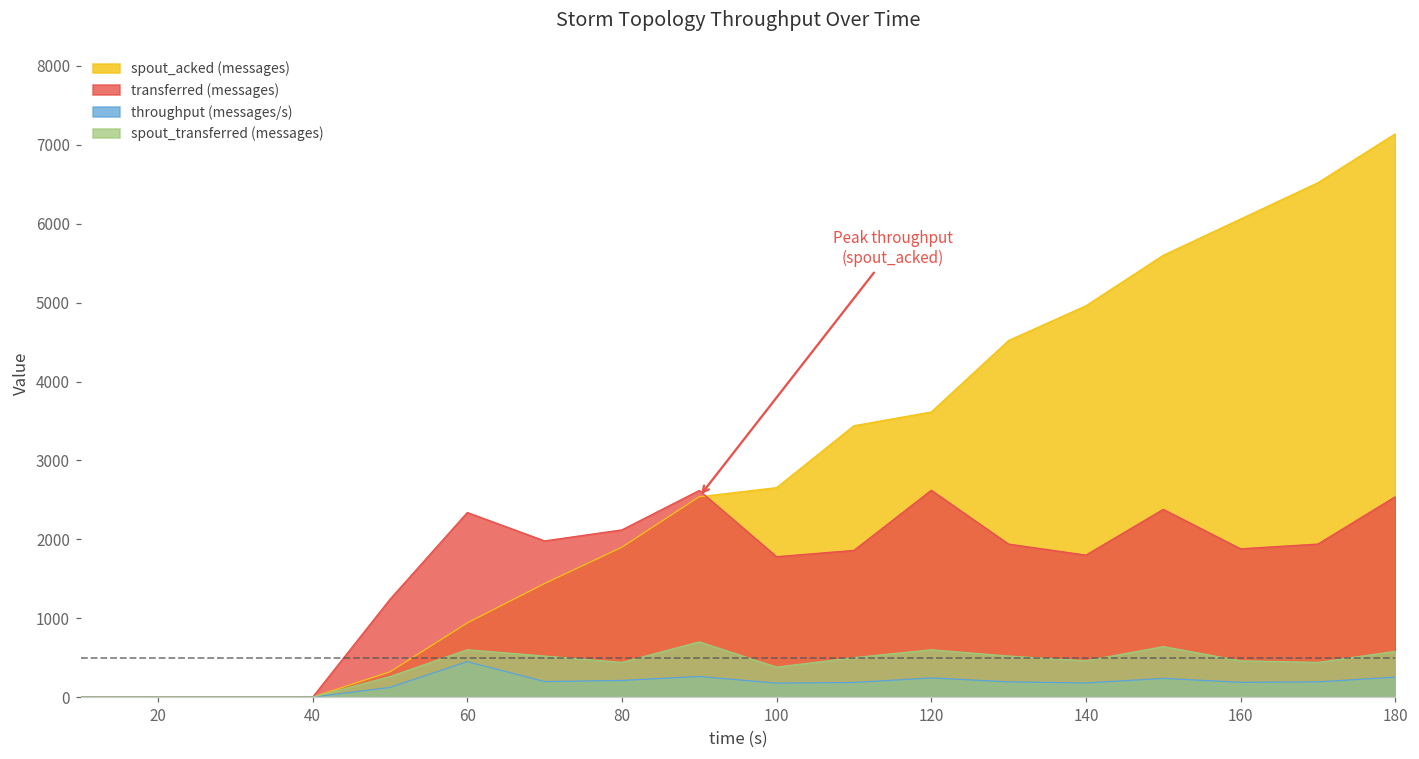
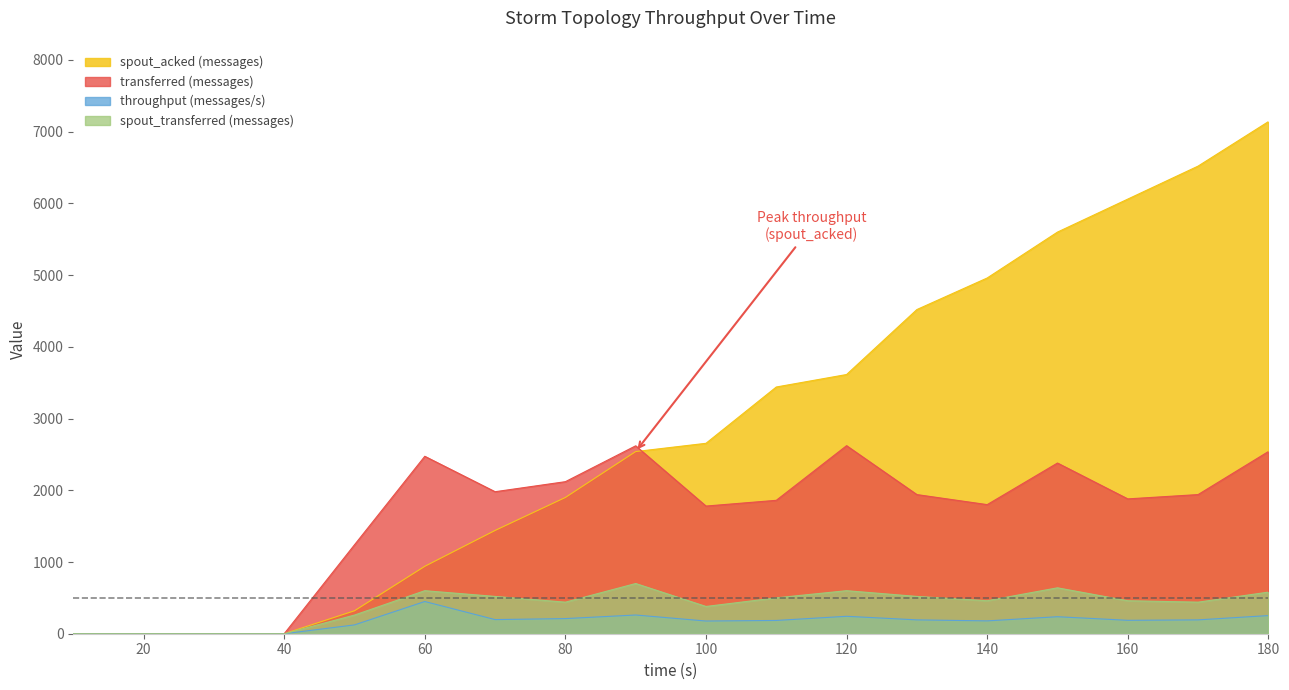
  {
    "spout_acked (messages)": {
      "60": 900,
      "80": 1900,
      "100": 2700,
      "120": 3600,
      "140": 5000,
      "160": 6100,
      "180": 7100
    },
    "transferred (messages)": {
-     "60": 2300,
+     "60": 2500,
      "80": 2100,
      "100": 1800,
      "120": 2600,
      "140": 1800,
      "160": 1900,
      "180": 2500
    },
    "throughput (messages/s)": {
      "60": 400,
      "80": 200,
      "100": 200,
      "120": 200,
      "140": 200,
      "160": 200,
      "180": 300
    },
    "spout_transferred (messages)": {
      "60": 600,
      "80": 400,
      "100": 400,
      "120": 600,
      "140": 500,
      "160": 500,
      "180": 600
    }
  }
